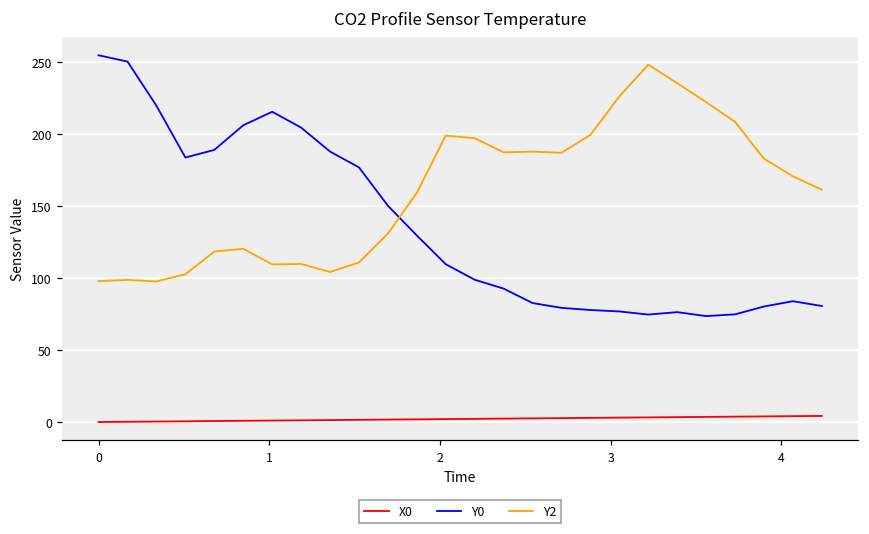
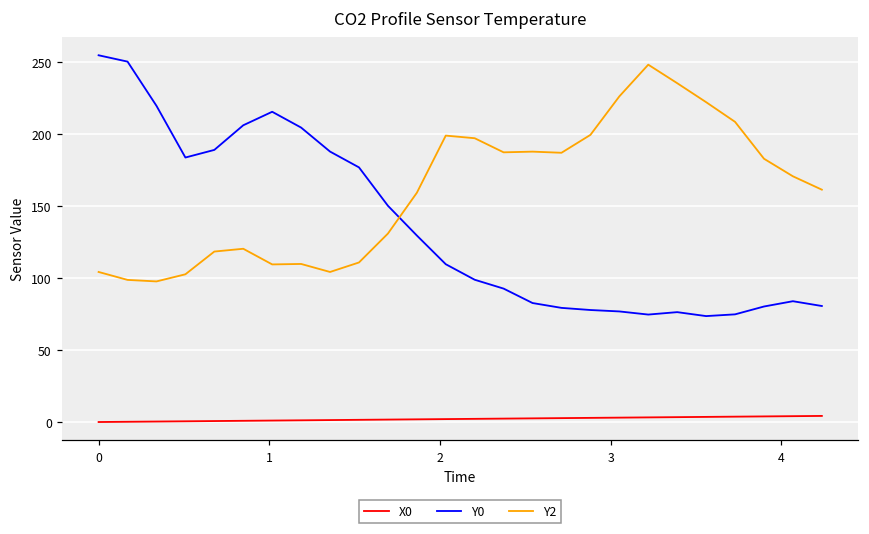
  {
    "X0": {
      "0": 0
    },
    "Y0": {
      "0": 255
    },
    "Y2": {
-     "0": 98
+     "0": 104
    }
  }
